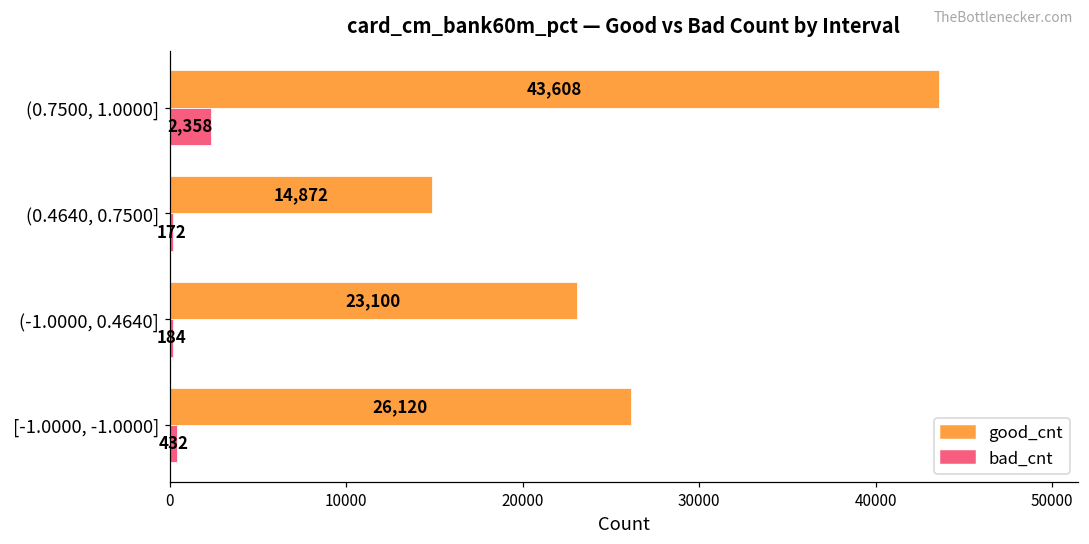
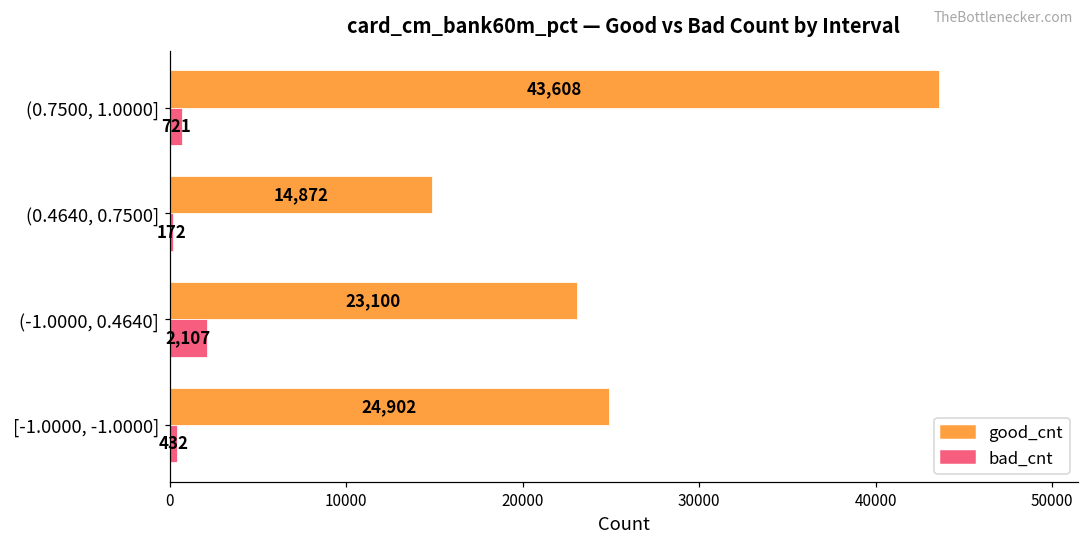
  {
    "good_cnt": {
      "(0.7500, 1.0000]": "43,608",
      "(0.4640, 0.7500]": "14,872",
      "(-1.0000, 0.4640]": "23,100",
-     "[-1.0000, -1.0000]": "26,120"
+     "[-1.0000, -1.0000]": "24,902"
    },
    "bad_cnt": {
-     "(0.7500, 1.0000]": "2,358",
+     "(0.7500, 1.0000]": "721",
      "(0.4640, 0.7500]": "172",
-     "(-1.0000, 0.4640]": "184",
+     "(-1.0000, 0.4640]": "2,107",
      "[-1.0000, -1.0000]": "432"
    }
  }
